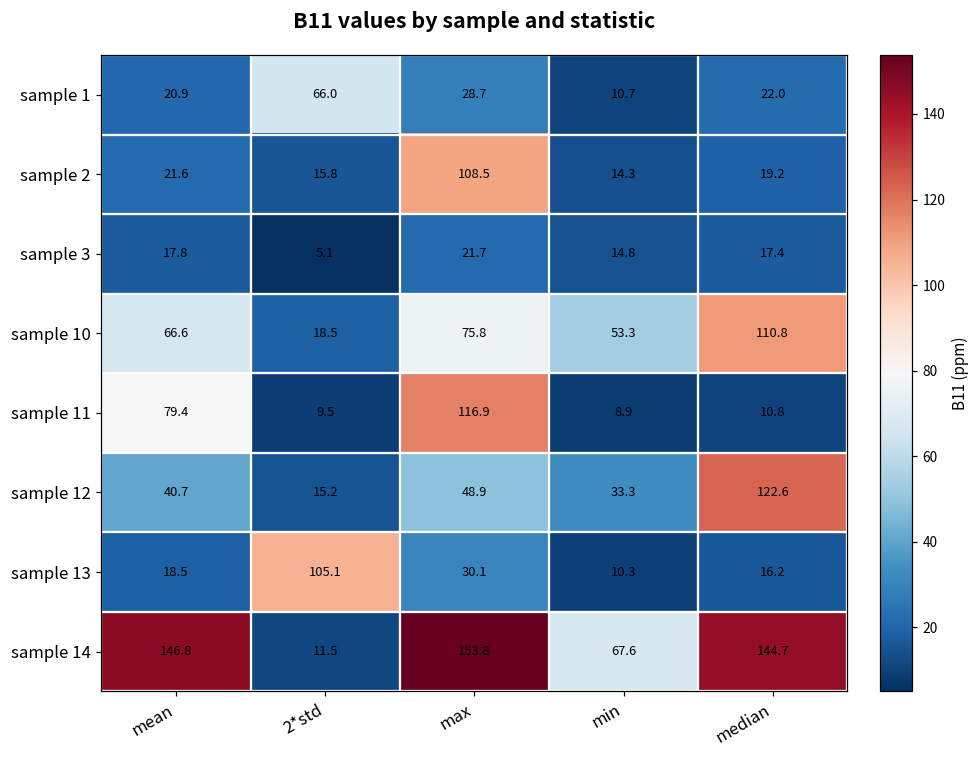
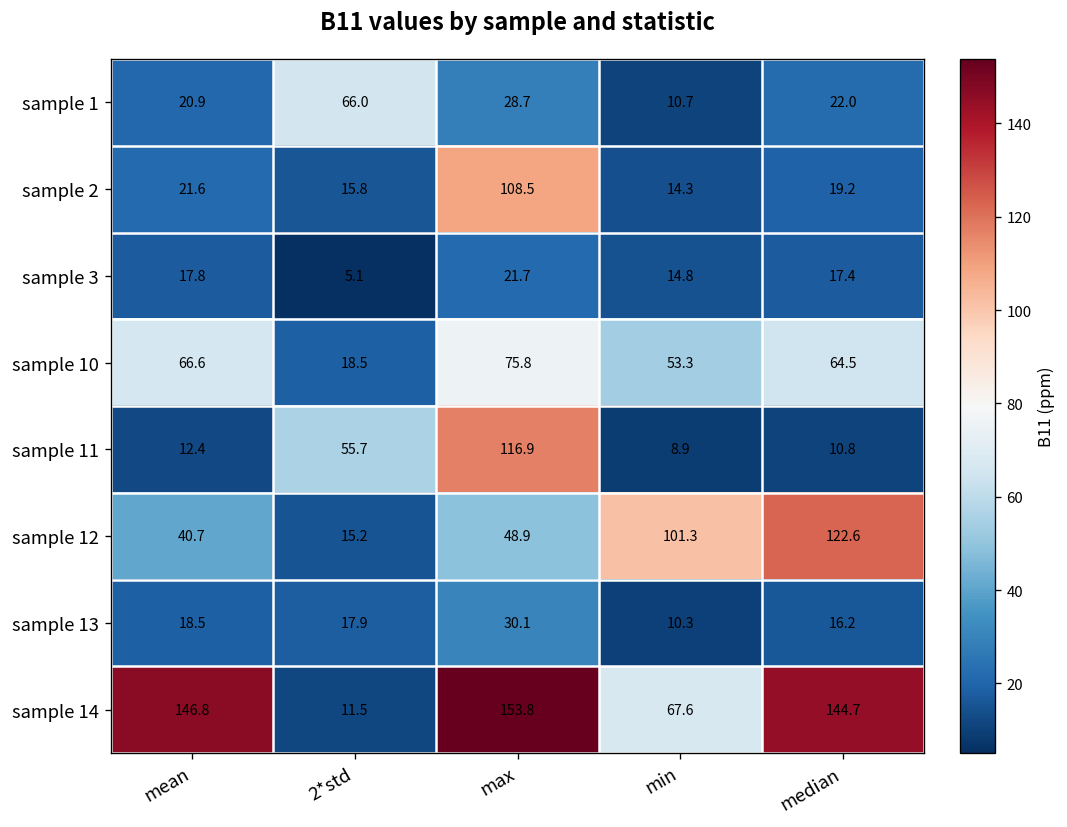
  {
    "sample 1": {
      "mean": 20.9,
      "2*std": 66.0,
      "max": 28.7,
      "min": 10.7,
      "median": 22.0
    },
    "sample 2": {
      "mean": 21.6,
      "2*std": 15.8,
      "max": 108.5,
      "min": 14.3,
      "median": 19.2
    },
    "sample 3": {
      "mean": 17.8,
      "2*std": 5.1,
      "max": 21.7,
      "min": 14.8,
      "median": 17.4
    },
    "sample 10": {
      "mean": 66.6,
      "2*std": 18.5,
      "max": 75.8,
      "min": 53.3,
-     "median": 110.8
+     "median": 64.5
    },
    "sample 11": {
-     "mean": 79.4,
-     "2*std": 9.5,
+     "mean": 12.4,
+     "2*std": 55.7,
      "max": 116.9,
      "min": 8.9,
      "median": 10.8
    },
    "sample 12": {
      "mean": 40.7,
      "2*std": 15.2,
      "max": 48.9,
-     "min": 33.3,
+     "min": 101.3,
      "median": 122.6
    },
    "sample 13": {
      "mean": 18.5,
-     "2*std": 105.1,
+     "2*std": 17.9,
      "max": 30.1,
      "min": 10.3,
      "median": 16.2
    },
    "sample 14": {
      "mean": 146.8,
      "2*std": 11.5,
      "max": 153.8,
      "min": 67.6,
      "median": 144.7
    }
  }
